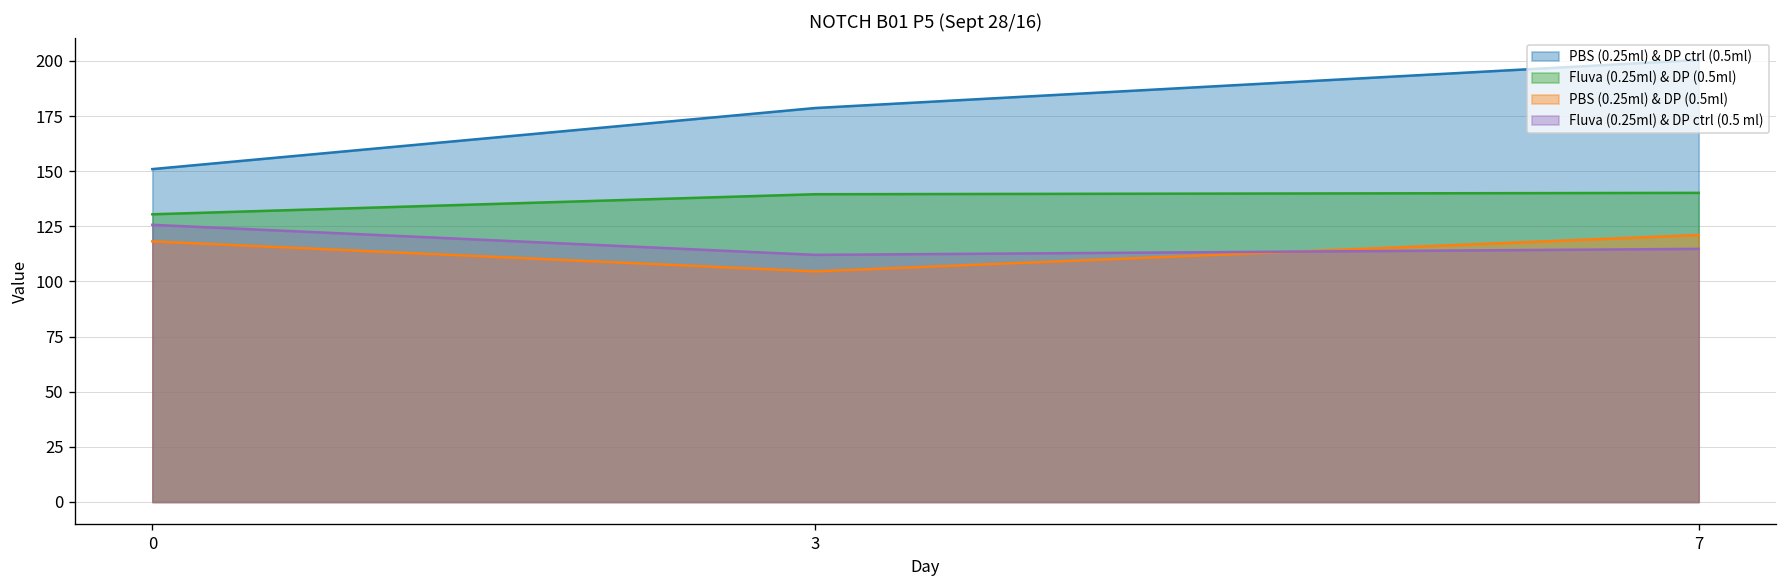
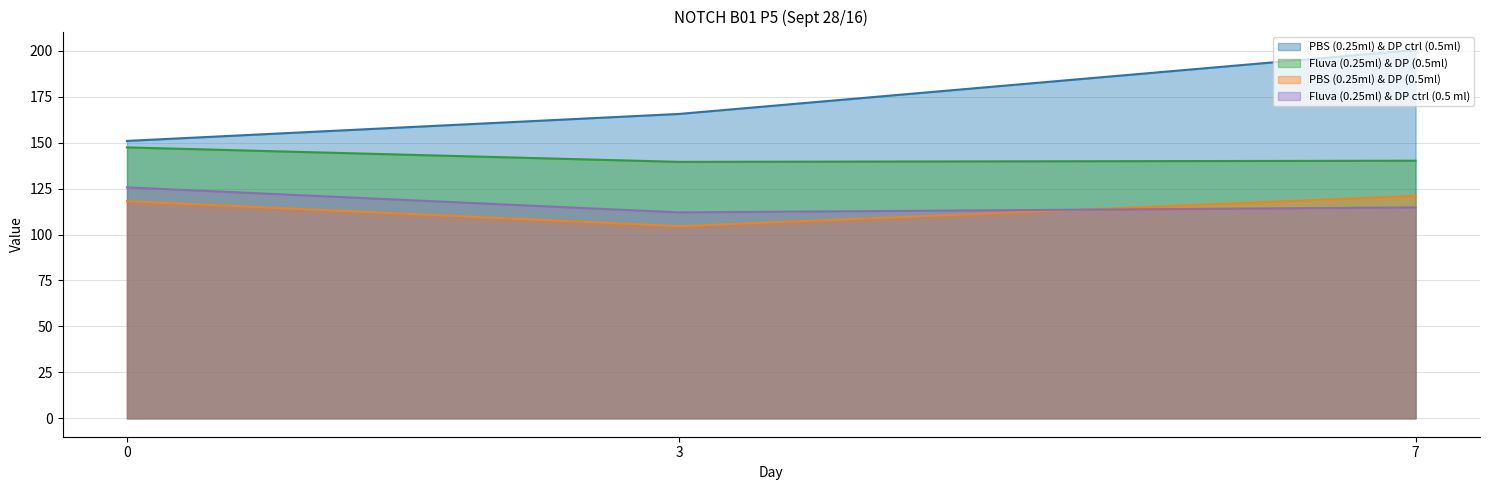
  {
    "PBS (0.25ml) & DP ctrl (0.5ml)": {
      "0": 151,
-     "3": 179
+     "3": 166
    },
    "Fluva (0.25ml) & DP (0.5ml)": {
-     "0": 130,
+     "0": 147,
      "3": 140,
      "7": 140
    },
    "PBS (0.25ml) & DP (0.5ml)": {
      "0": 118,
      "3": 105,
      "7": 121
    },
    "Fluva (0.25ml) & DP ctrl (0.5 ml)": {
      "0": 126,
      "3": 112,
      "7": 115
    }
  }
